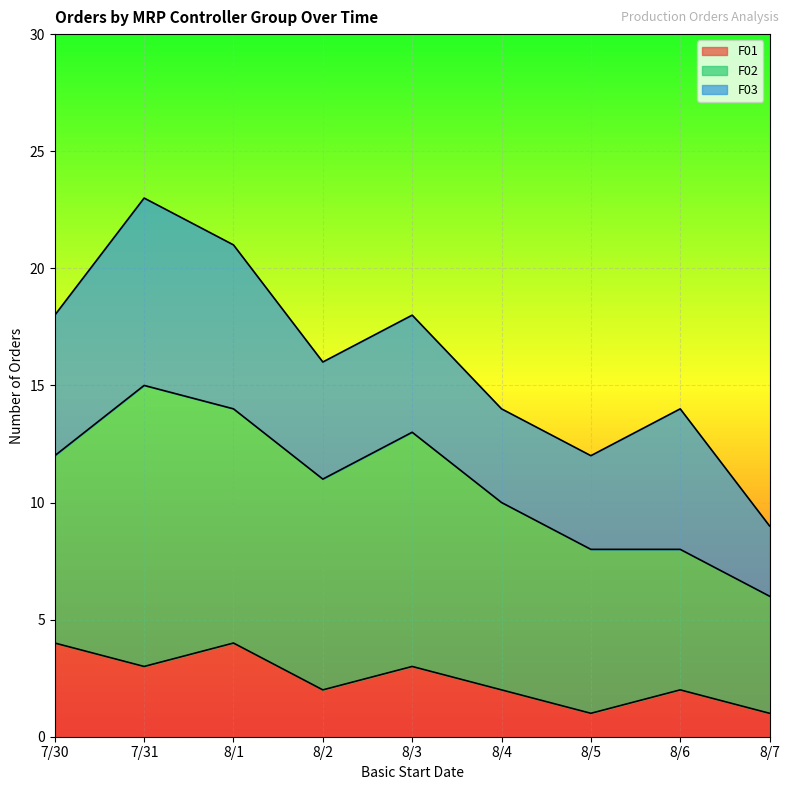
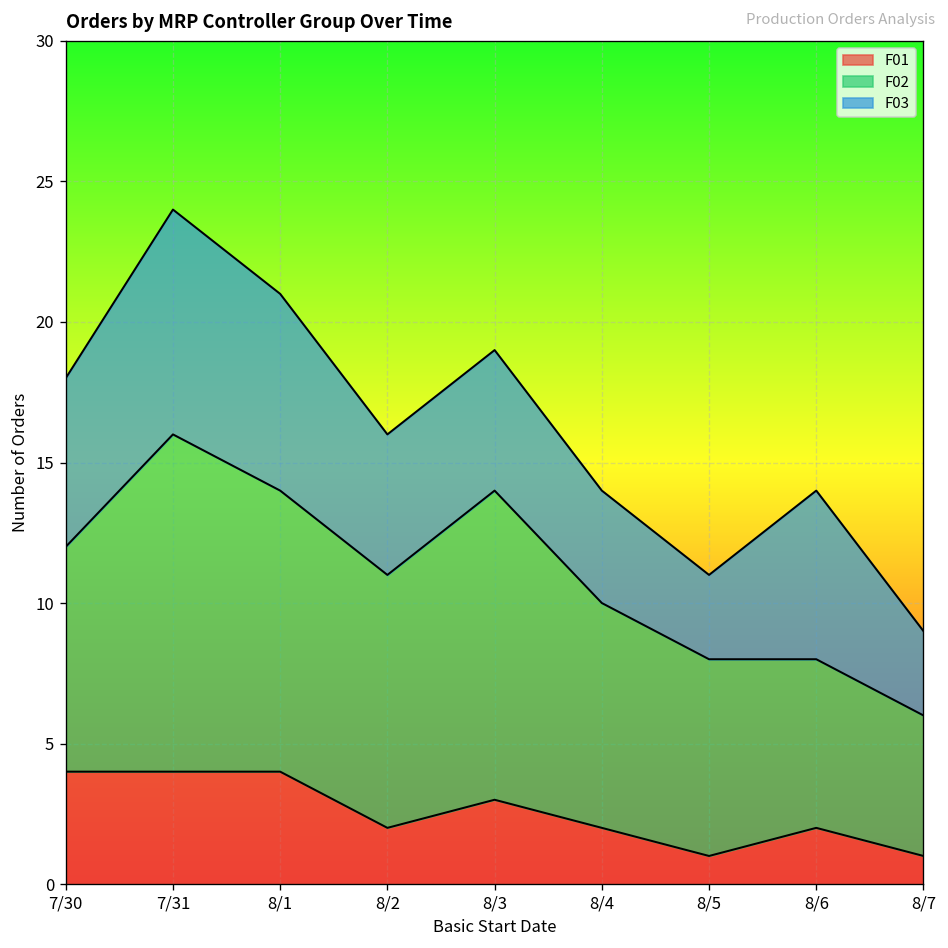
  {
    "F01": {
      "7/30": 4,
-     "7/31": 3,
+     "7/31": 4,
      "8/1": 4,
      "8/2": 2,
      "8/3": 3,
      "8/4": 2,
      "8/5": 1,
      "8/6": 2,
      "8/7": 1
    },
    "F02": {
      "7/30": 8,
      "7/31": 12,
      "8/1": 10,
      "8/2": 9,
-     "8/3": 10,
+     "8/3": 11,
      "8/4": 8,
      "8/5": 7,
      "8/6": 6,
      "8/7": 5
    },
    "F03": {
      "7/30": 6,
      "7/31": 8,
      "8/1": 7,
      "8/2": 5,
      "8/3": 5,
      "8/4": 4,
-     "8/5": 4,
+     "8/5": 3,
      "8/6": 6,
      "8/7": 3
    }
  }
